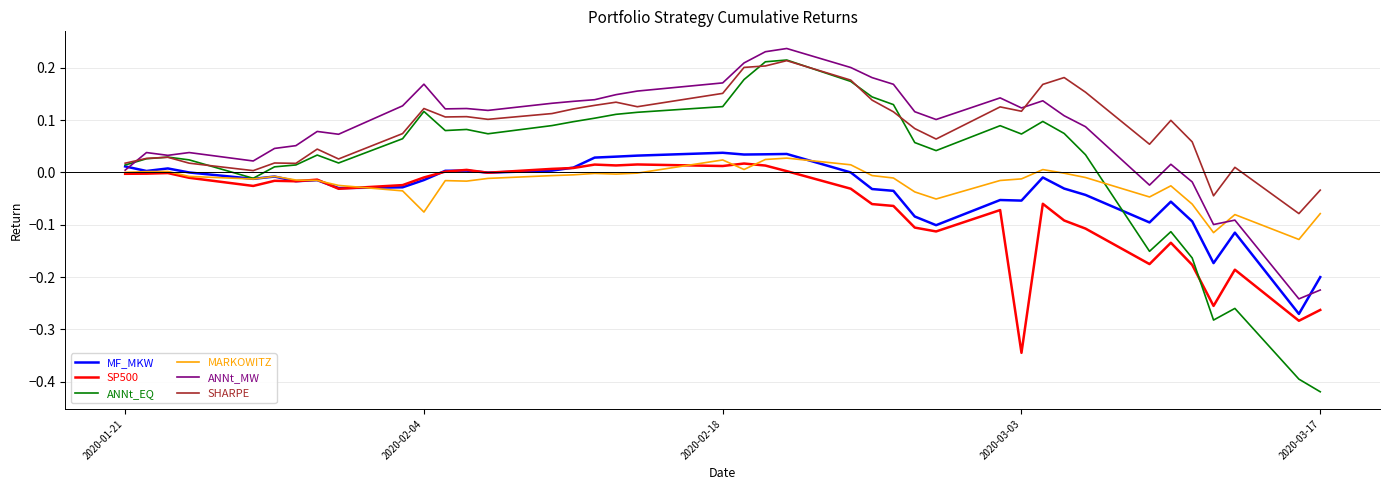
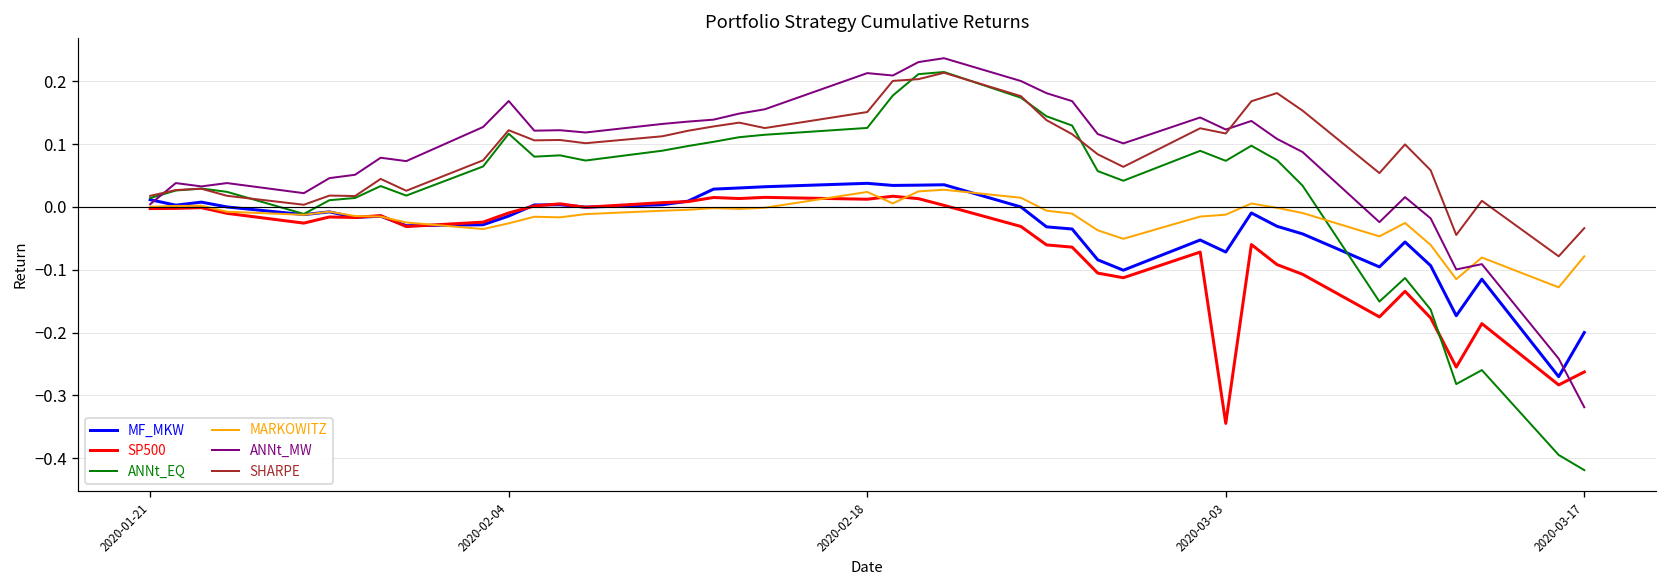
  {
    "MF_MKW": {
      "2020-02-04": -0.01,
      "2020-02-18": 0.04,
-     "2020-03-03": -0.05,
+     "2020-03-03": -0.07,
      "2020-03-17": -0.20
    },
    "SP500": {
      "2020-02-04": -0.01,
      "2020-02-18": 0.01,
      "2020-03-03": -0.34,
      "2020-03-17": -0.26
    },
    "ANNt_EQ": {
      "2020-02-04": 0.12,
      "2020-02-18": 0.13,
      "2020-03-03": 0.07,
      "2020-03-17": -0.42
    },
    "MARKOWITZ": {
-     "2020-02-04": -0.08,
+     "2020-02-04": -0.03,
      "2020-02-18": 0.02,
      "2020-03-03": -0.01,
      "2020-03-17": -0.08
    },
    "ANNt_MW": {
      "2020-02-04": 0.17,
-     "2020-02-18": 0.17,
+     "2020-02-18": 0.21,
      "2020-03-03": 0.12,
-     "2020-03-17": -0.22
+     "2020-03-17": -0.32
    },
    "SHARPE": {
      "2020-02-04": 0.12,
      "2020-02-18": 0.15,
      "2020-03-03": 0.12,
      "2020-03-17": -0.03
    }
  }
